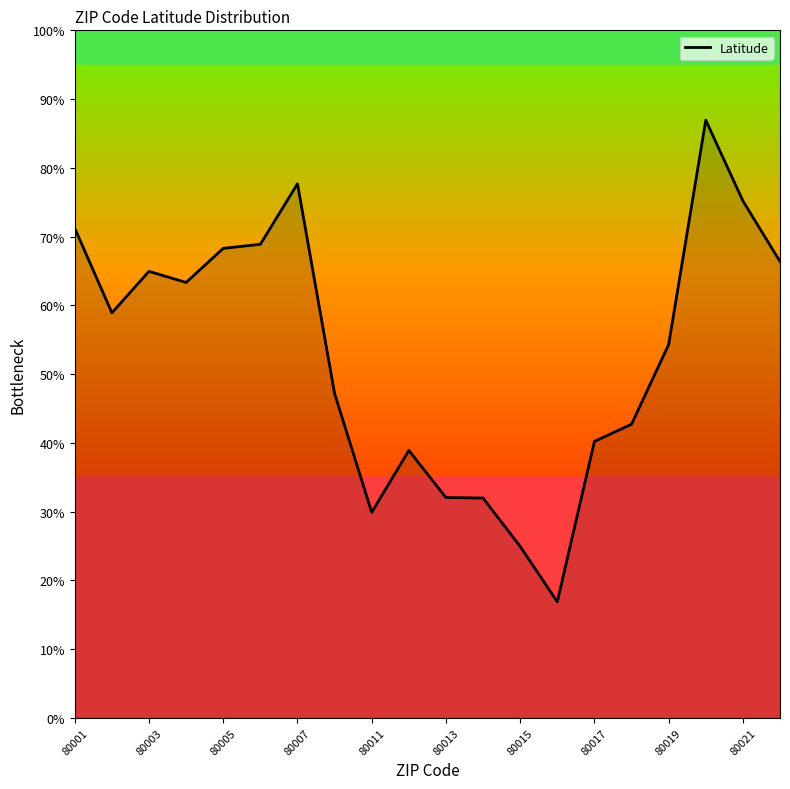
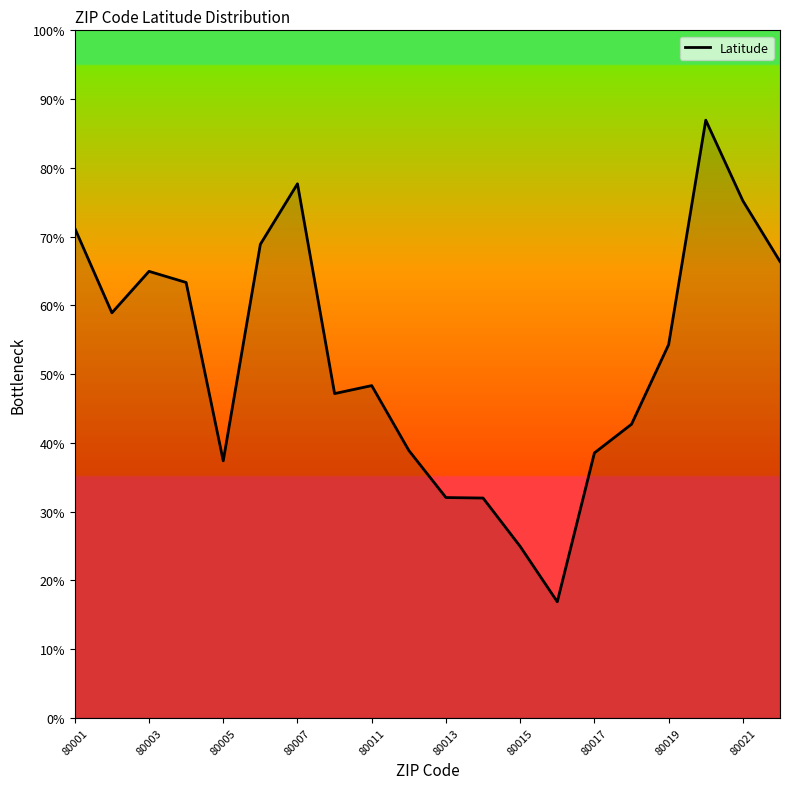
  {
    "80001": "71%",
    "80003": "65%",
-   "80005": "68%",
+   "80005": "37%",
    "80007": "78%",
-   "80011": "30%",
+   "80011": "48%",
    "80013": "32%",
    "80015": "25%",
-   "80017": "40%",
+   "80017": "39%",
    "80019": "54%",
    "80021": "75%"
  }
